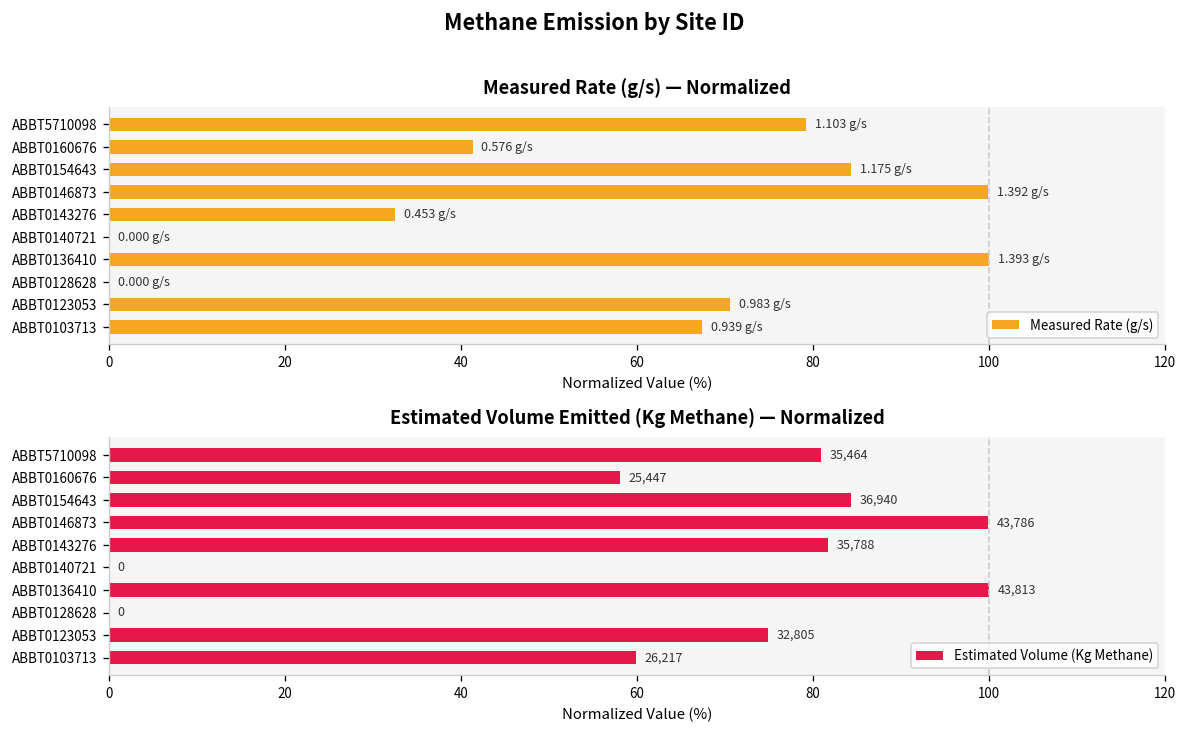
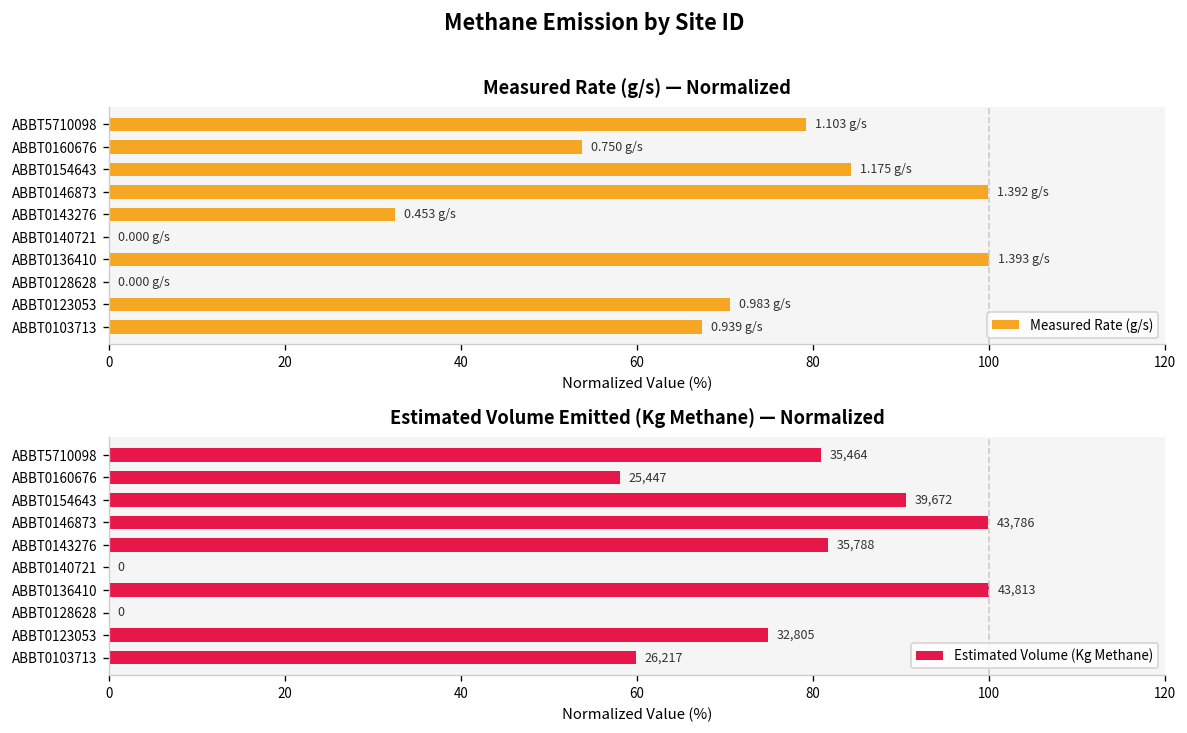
  {
    "Measured Rate (g/s) — Normalized": {
-     "ABBT0160676": "0.576",
+     "ABBT0160676": "0.750",
      "ABBT0140721": "0.000",
      "ABBT0128628": "0.000"
    },
    "Estimated Volume Emitted (Kg Methane) — Normalized": {
-     "ABBT0154643": "36,940",
+     "ABBT0154643": "39,672",
      "ABBT0140721": "0",
      "ABBT0128628": "0"
    }
  }
